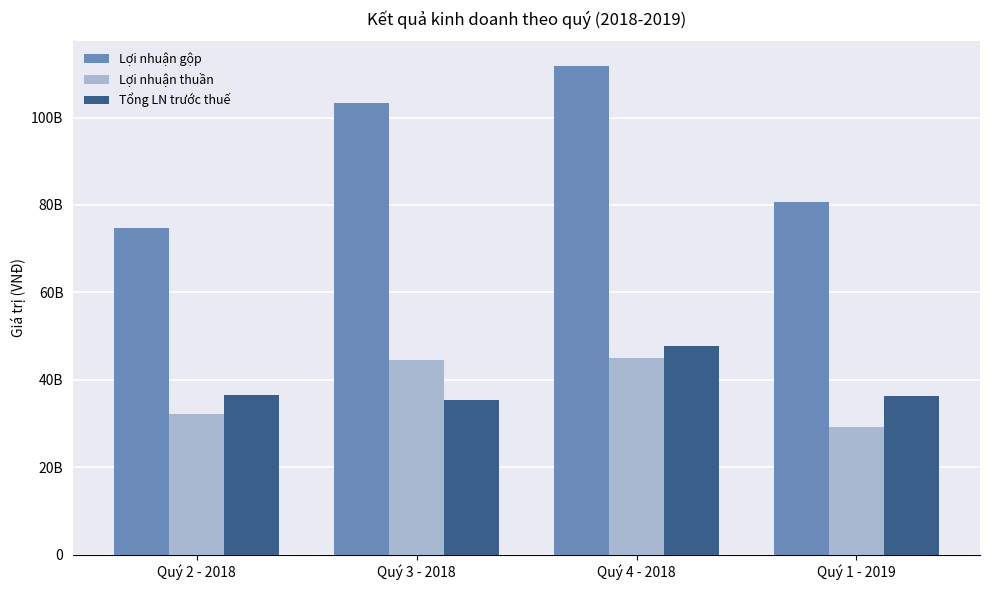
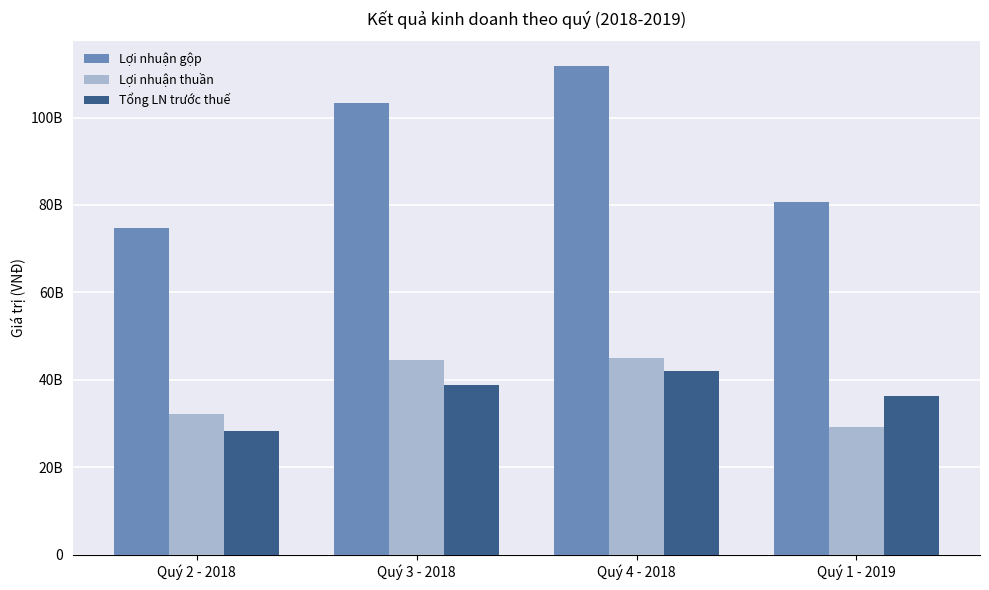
  {
    "Lợi nhuận gộp": {
      "Quý 2 - 2018": 75000000000,
      "Quý 3 - 2018": 103000000000,
      "Quý 4 - 2018": 112000000000,
      "Quý 1 - 2019": 81000000000
    },
    "Lợi nhuận thuần": {
      "Quý 2 - 2018": 32000000000,
      "Quý 3 - 2018": 44000000000,
      "Quý 4 - 2018": 45000000000,
      "Quý 1 - 2019": 29000000000
    },
    "Tổng LN trước thuế": {
-     "Quý 2 - 2018": 37000000000,
-     "Quý 3 - 2018": 35000000000,
-     "Quý 4 - 2018": 48000000000,
+     "Quý 2 - 2018": 28000000000,
+     "Quý 3 - 2018": 39000000000,
+     "Quý 4 - 2018": 42000000000,
      "Quý 1 - 2019": 36000000000
    }
  }
